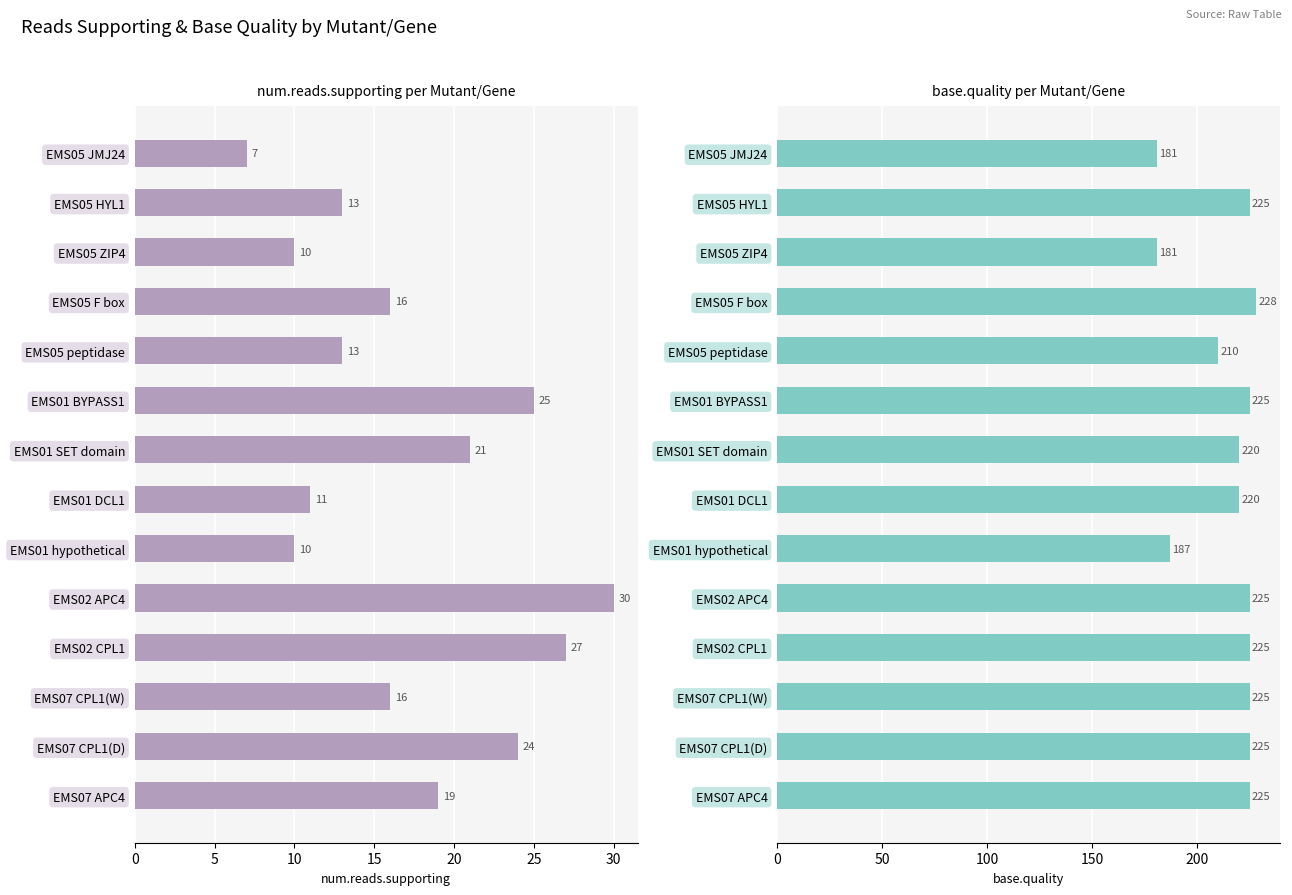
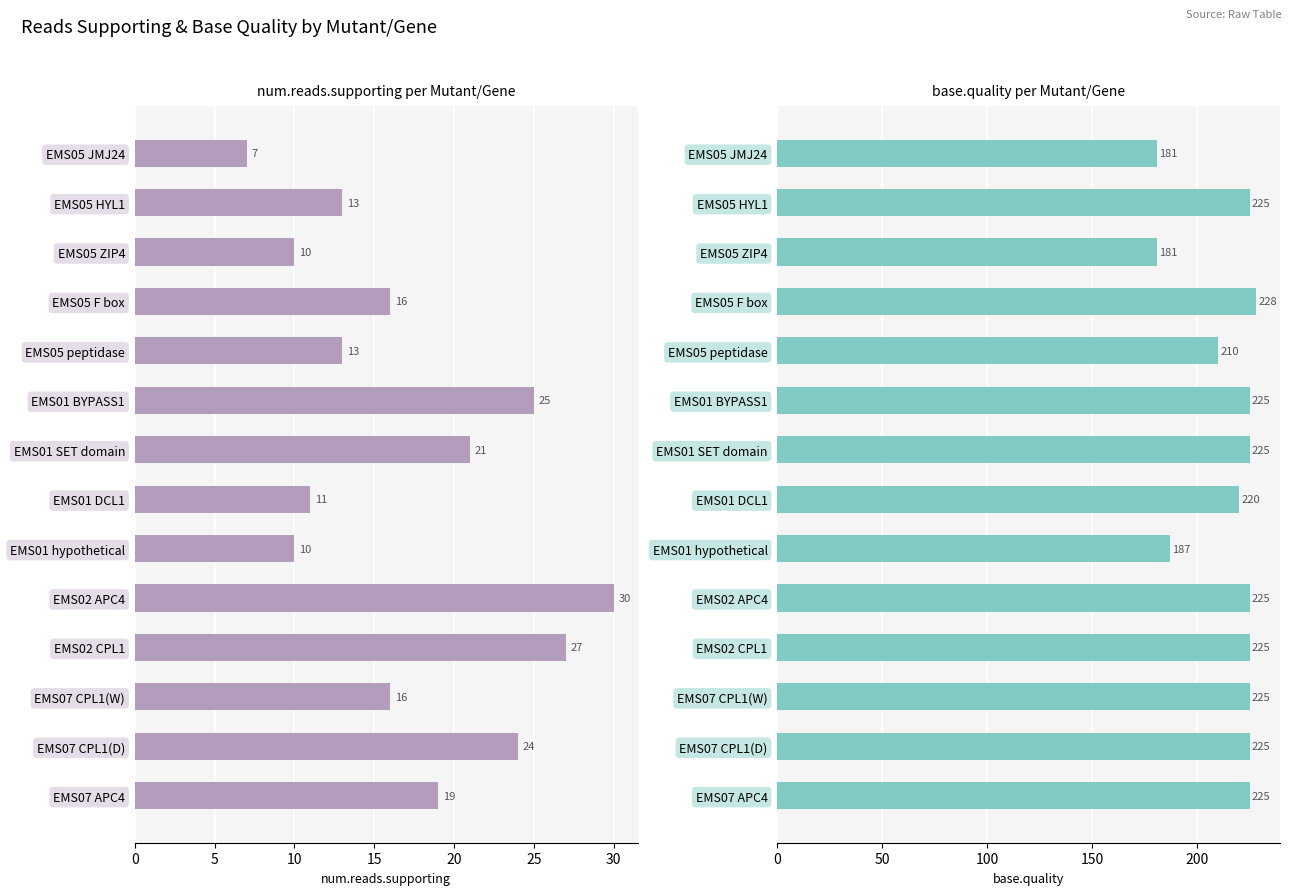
  {
    "num.reads.supporting per Mutant/Gene": {
      "EMS05 JMJ24": 7,
      "EMS05 HYL1": 13,
      "EMS05 ZIP4": 10,
      "EMS05 F box": 16,
      "EMS05 peptidase": 13,
      "EMS01 BYPASS1": 25,
      "EMS01 SET domain": 21,
      "EMS01 DCL1": 11,
      "EMS01 hypothetical": 10,
      "EMS02 APC4": 30,
      "EMS02 CPL1": 27,
      "EMS07 CPL1(W)": 16,
      "EMS07 CPL1(D)": 24,
      "EMS07 APC4": 19
    },
    "base.quality per Mutant/Gene": {
      "EMS05 JMJ24": 181,
      "EMS05 HYL1": 225,
      "EMS05 ZIP4": 181,
      "EMS05 F box": 228,
      "EMS05 peptidase": 210,
      "EMS01 BYPASS1": 225,
-     "EMS01 SET domain": 220,
+     "EMS01 SET domain": 225,
      "EMS01 DCL1": 220,
      "EMS01 hypothetical": 187,
      "EMS02 APC4": 225,
      "EMS02 CPL1": 225,
      "EMS07 CPL1(W)": 225,
      "EMS07 CPL1(D)": 225,
      "EMS07 APC4": 225
    }
  }
